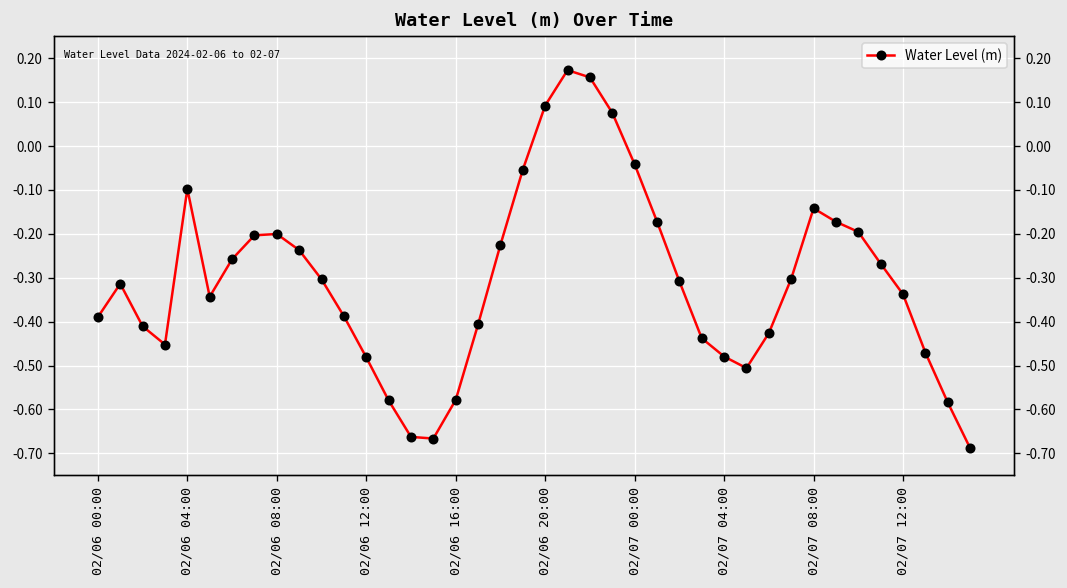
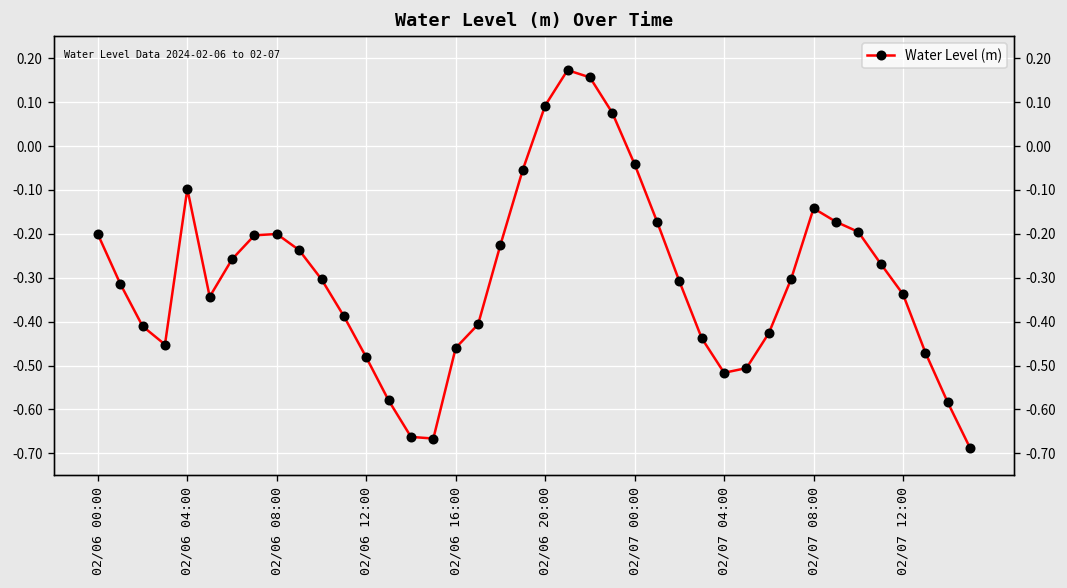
  {
-   "02/06 00:00": -0.39,
+   "02/06 00:00": -0.20,
    "02/06 04:00": -0.10,
    "02/06 08:00": -0.20,
    "02/06 12:00": -0.48,
-   "02/06 16:00": -0.58,
+   "02/06 16:00": -0.46,
    "02/06 20:00": 0.09,
    "02/07 00:00": -0.04,
-   "02/07 04:00": -0.48,
+   "02/07 04:00": -0.52,
    "02/07 08:00": -0.14,
    "02/07 12:00": -0.34
  }
